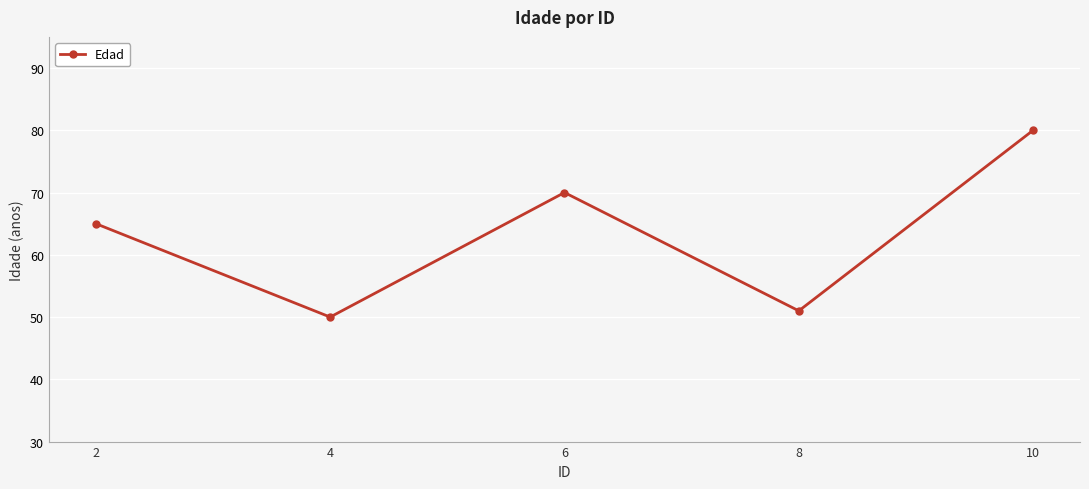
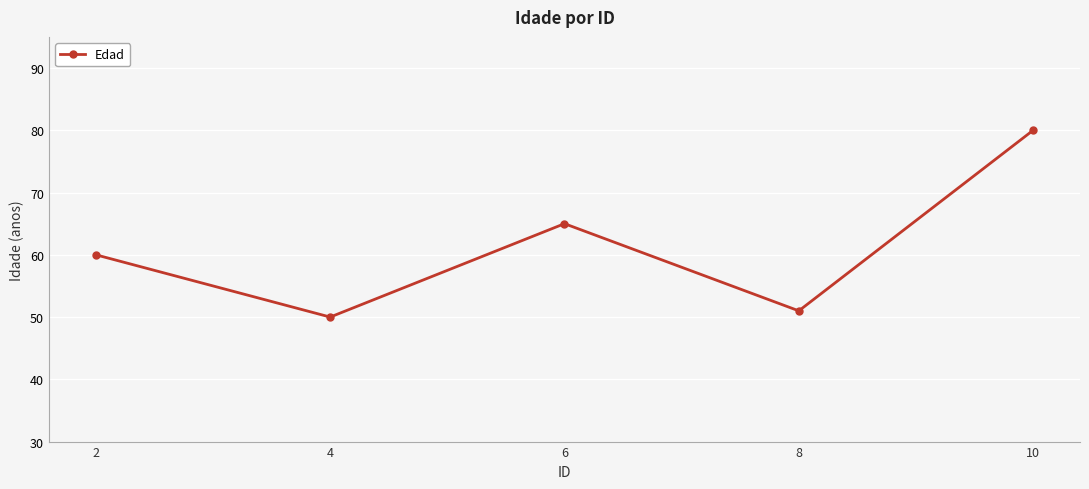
  {
-   "2": 65,
+   "2": 60,
    "4": 50,
-   "6": 70,
+   "6": 65,
    "8": 51,
    "10": 80
  }
